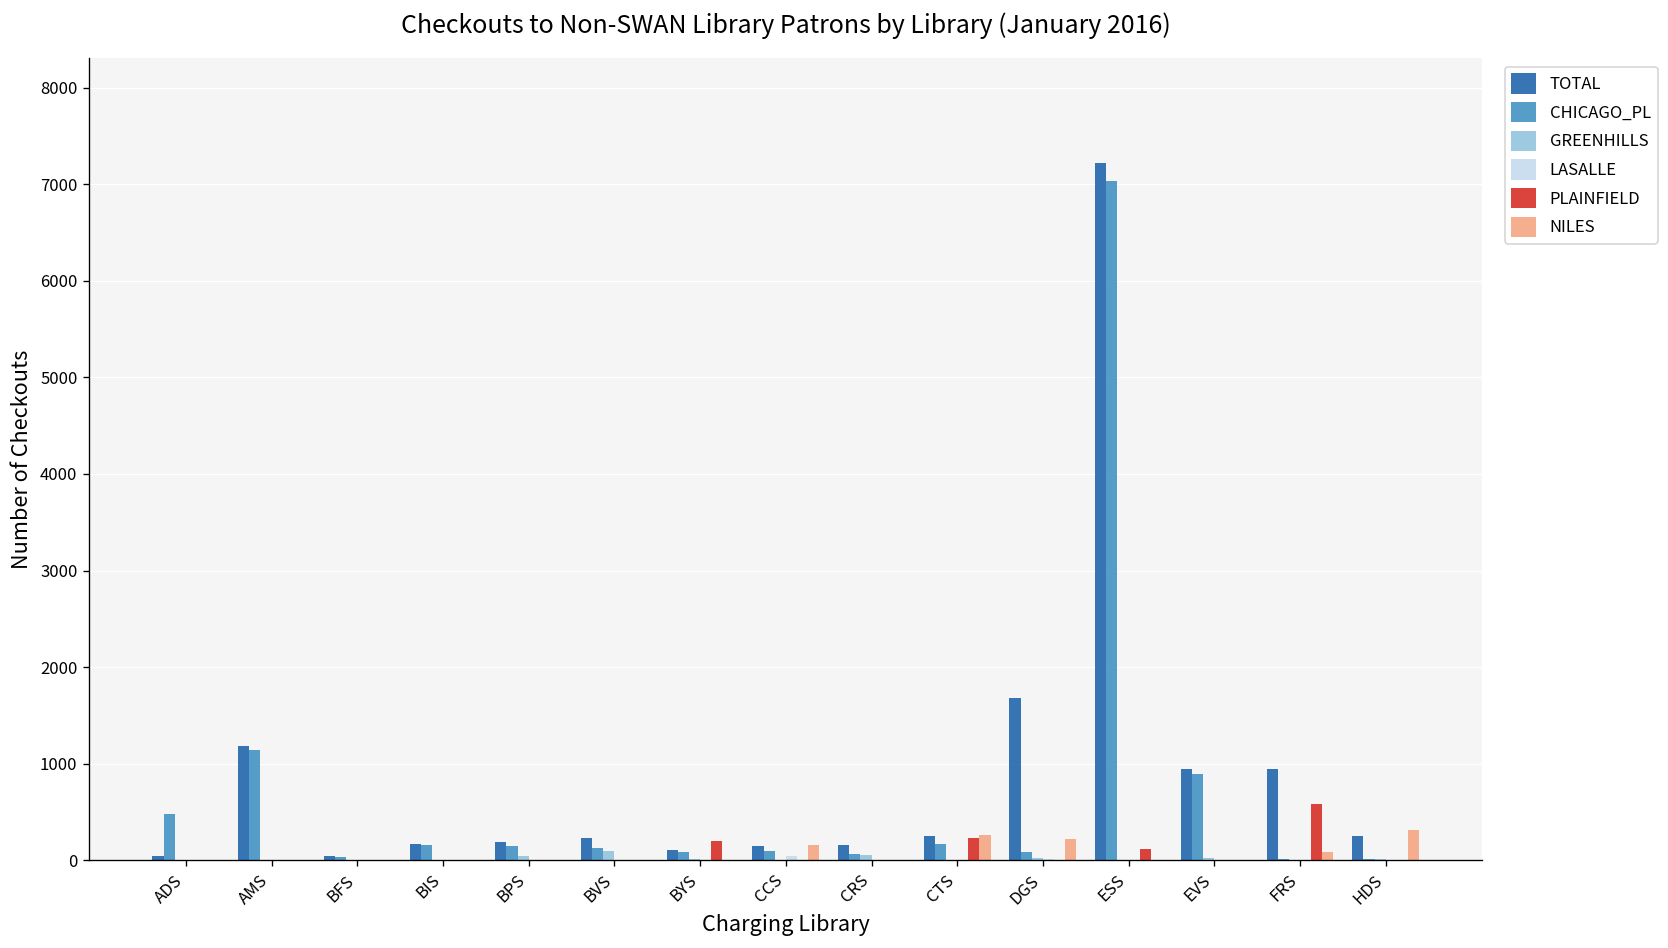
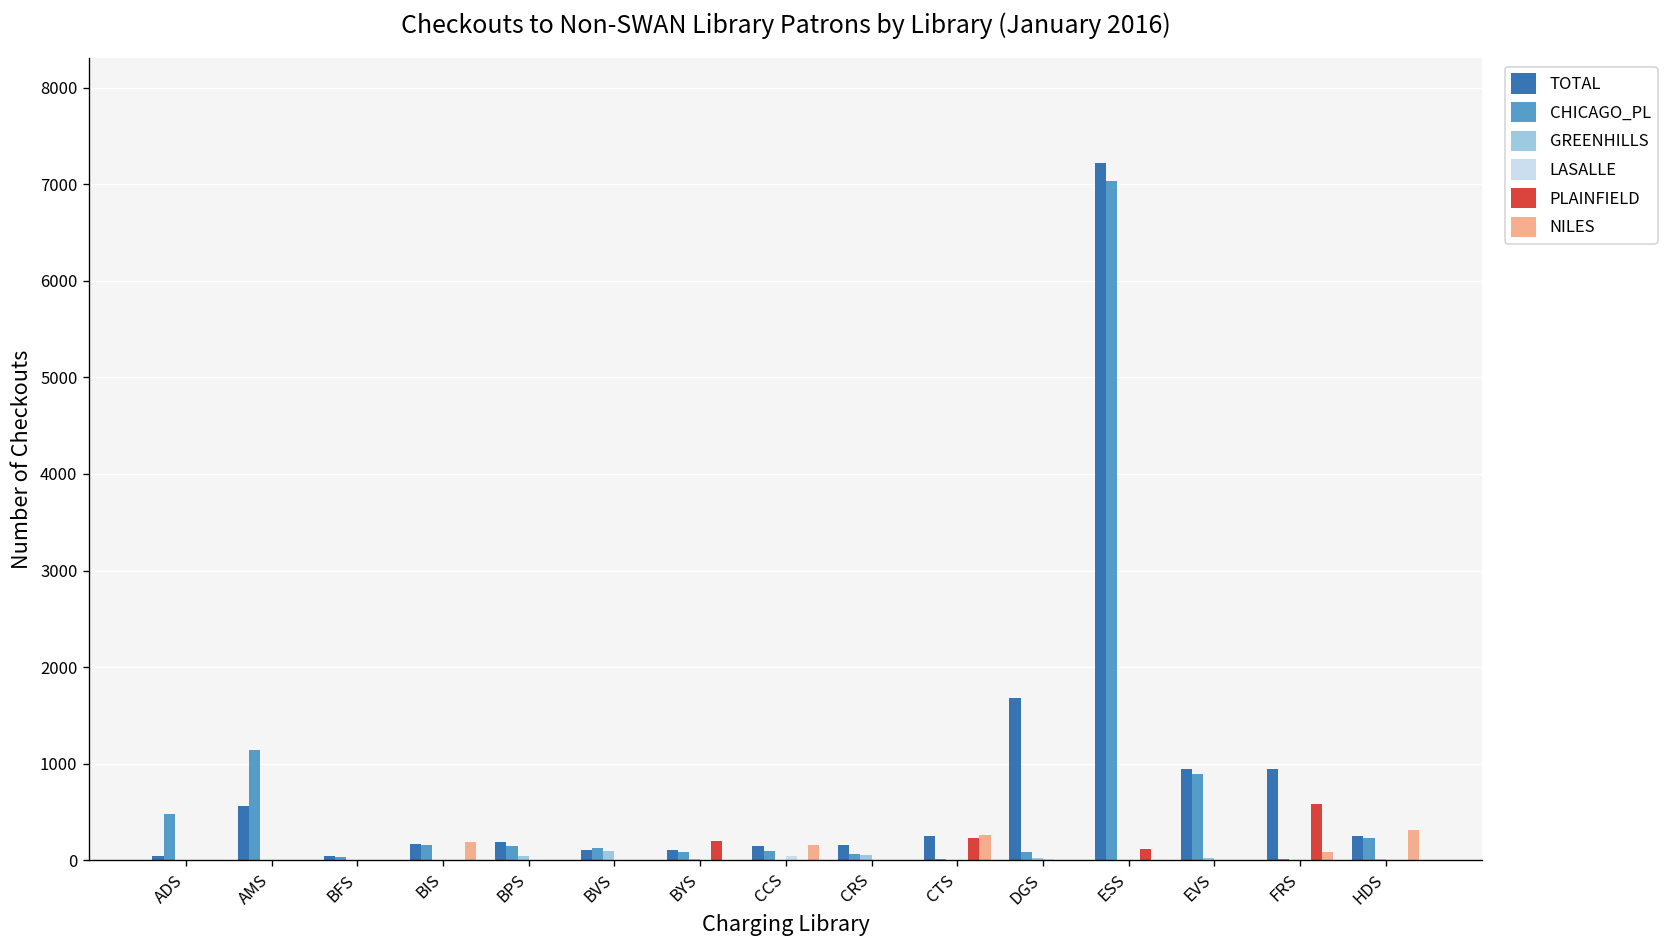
  {
    "TOTAL": {
      "ADS": 0,
-     "AMS": 1200,
+     "AMS": 600,
      "BFS": 0,
      "BIS": 200,
      "BPS": 200,
-     "BVS": 200,
+     "BVS": 100,
      "BYS": 100,
      "CCS": 100,
      "CRS": 200,
      "CTS": 300,
      "DGS": 1700,
      "ESS": 7200,
      "EVS": 900,
      "FRS": 1000,
      "HDS": 300
    },
    "CHICAGO_PL": {
      "ADS": 500,
      "AMS": 1100,
      "BFS": 0,
      "BIS": 200,
      "BPS": 100,
      "BVS": 100,
      "BYS": 100,
      "CCS": 100,
      "CRS": 100,
-     "CTS": 200,
+     "CTS": 0,
      "DGS": 100,
      "ESS": 7000,
      "EVS": 900,
-     "HDS": 0
+     "HDS": 200
    },
    "PLAINFIELD": {
      "ADS": 0,
      "AMS": 0,
      "BFS": 0,
      "BIS": 0,
      "BPS": 0,
      "BVS": 0,
      "BYS": 200,
      "CCS": 0,
      "CRS": 0,
      "CTS": 200,
      "DGS": 0,
      "ESS": 100,
      "EVS": 0,
      "FRS": 600,
      "HDS": 0
    },
    "NILES": {
      "ADS": 0,
      "AMS": 0,
      "BFS": 0,
-     "BIS": 0,
+     "BIS": 200,
      "BPS": 0,
      "BVS": 0,
      "CCS": 200,
      "CRS": 0,
      "CTS": 300,
-     "DGS": 200,
+     "DGS": 0,
      "EVS": 0,
      "FRS": 100,
      "HDS": 300
    }
  }
